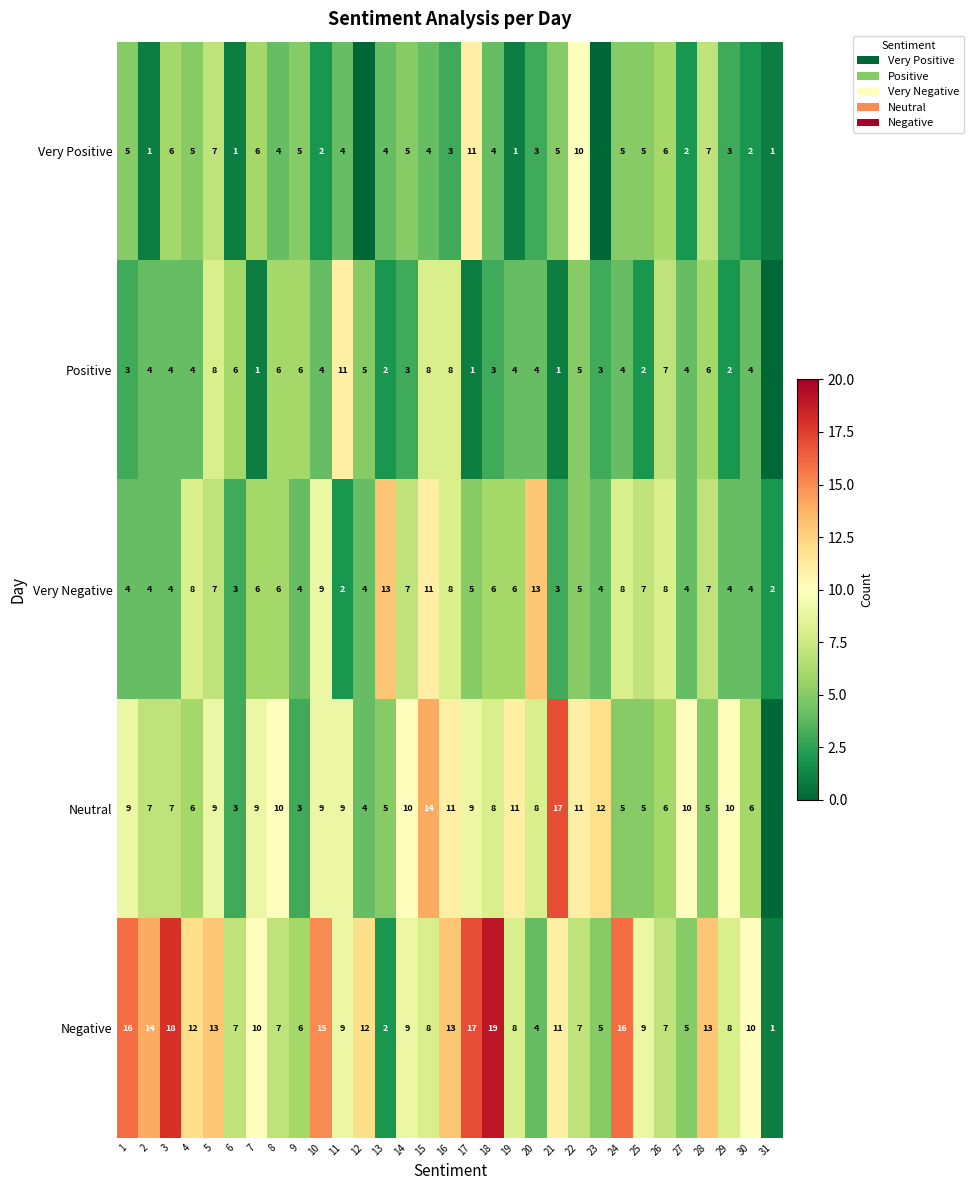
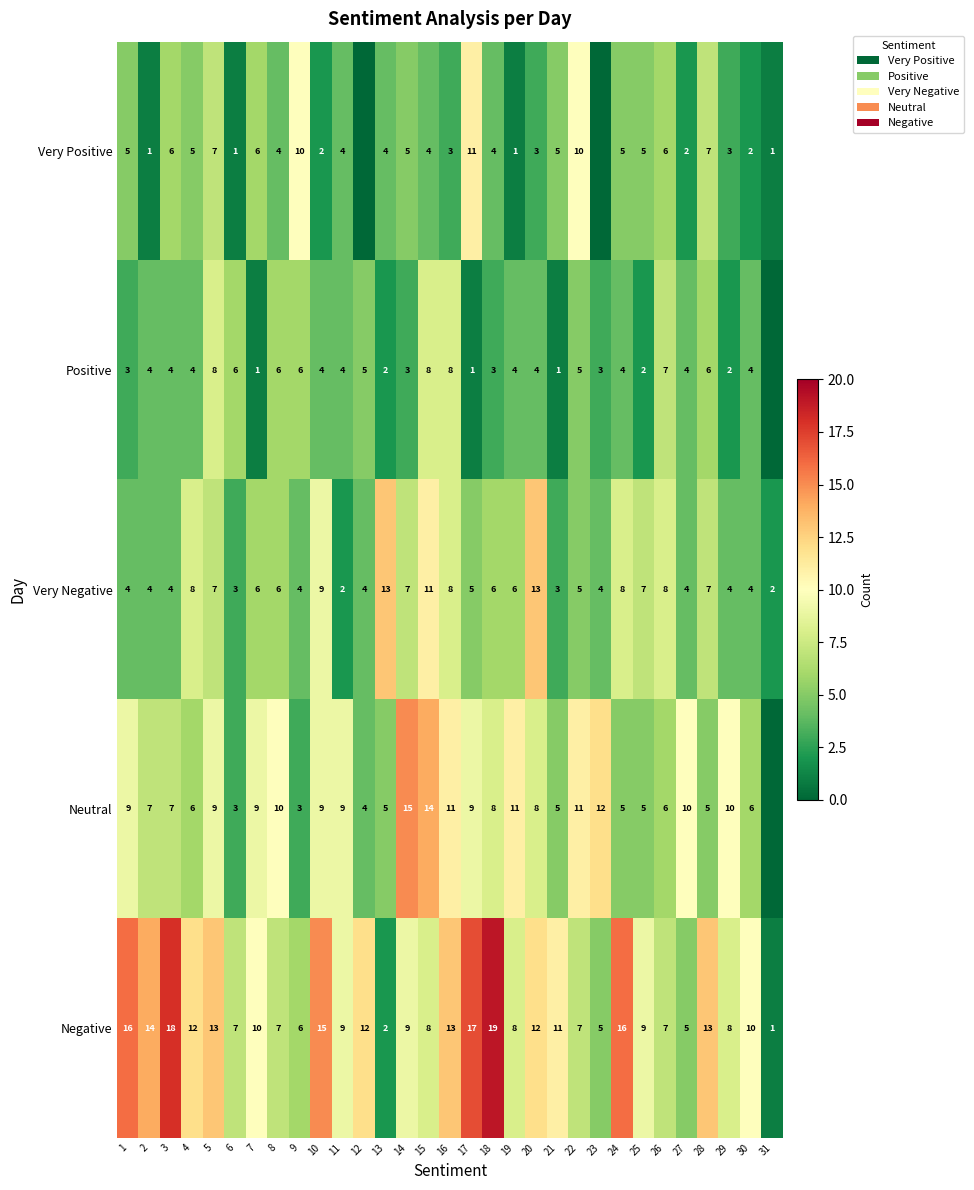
  {
    "Very Positive": {
      "1": 5,
      "2": 1,
      "3": 6,
      "4": 5,
      "5": 7,
      "6": 1,
      "7": 6,
      "8": 4,
-     "9": 5,
+     "9": 10,
      "10": 2,
      "11": 4,
      "13": 4,
      "14": 5,
      "15": 4,
      "16": 3,
      "17": 11,
      "18": 4,
      "19": 1,
      "20": 3,
      "21": 5,
      "22": 10,
      "24": 5,
      "25": 5,
      "26": 6,
      "27": 2,
      "28": 7,
      "29": 3,
      "30": 2,
      "31": 1
    },
    "Positive": {
      "1": 3,
      "2": 4,
      "3": 4,
      "4": 4,
      "5": 8,
      "6": 6,
      "7": 1,
      "8": 6,
      "9": 6,
      "10": 4,
-     "11": 11,
+     "11": 4,
      "12": 5,
      "13": 2,
      "14": 3,
      "15": 8,
      "16": 8,
      "17": 1,
      "18": 3,
      "19": 4,
      "20": 4,
      "21": 1,
      "22": 5,
      "23": 3,
      "24": 4,
      "25": 2,
      "26": 7,
      "27": 4,
      "28": 6,
      "29": 2,
      "30": 4
    },
    "Very Negative": {
      "1": 4,
      "2": 4,
      "3": 4,
      "4": 8,
      "5": 7,
      "6": 3,
      "7": 6,
      "8": 6,
      "9": 4,
      "10": 9,
      "11": 2,
      "12": 4,
      "13": 13,
      "14": 7,
      "15": 11,
      "16": 8,
      "17": 5,
      "18": 6,
      "19": 6,
      "20": 13,
      "21": 3,
      "22": 5,
      "23": 4,
      "24": 8,
      "25": 7,
      "26": 8,
      "27": 4,
      "28": 7,
      "29": 4,
      "30": 4,
      "31": 2
    },
    "Neutral": {
      "1": 9,
      "2": 7,
      "3": 7,
      "4": 6,
      "5": 9,
      "6": 3,
      "7": 9,
      "8": 10,
      "9": 3,
      "10": 9,
      "11": 9,
      "12": 4,
      "13": 5,
-     "14": 10,
+     "14": 15,
      "15": 14,
      "16": 11,
      "17": 9,
      "18": 8,
      "19": 11,
      "20": 8,
-     "21": 17,
+     "21": 5,
      "22": 11,
      "23": 12,
      "24": 5,
      "25": 5,
      "26": 6,
      "27": 10,
      "28": 5,
      "29": 10,
      "30": 6
    },
    "Negative": {
      "1": 16,
      "2": 14,
      "3": 18,
      "4": 12,
      "5": 13,
      "6": 7,
      "7": 10,
      "8": 7,
      "9": 6,
      "10": 15,
      "11": 9,
      "12": 12,
      "13": 2,
      "14": 9,
      "15": 8,
      "16": 13,
      "17": 17,
      "18": 19,
      "19": 8,
-     "20": 4,
+     "20": 12,
      "21": 11,
      "22": 7,
      "23": 5,
      "24": 16,
      "25": 9,
      "26": 7,
      "27": 5,
      "28": 13,
      "29": 8,
      "30": 10,
      "31": 1
    }
  }
